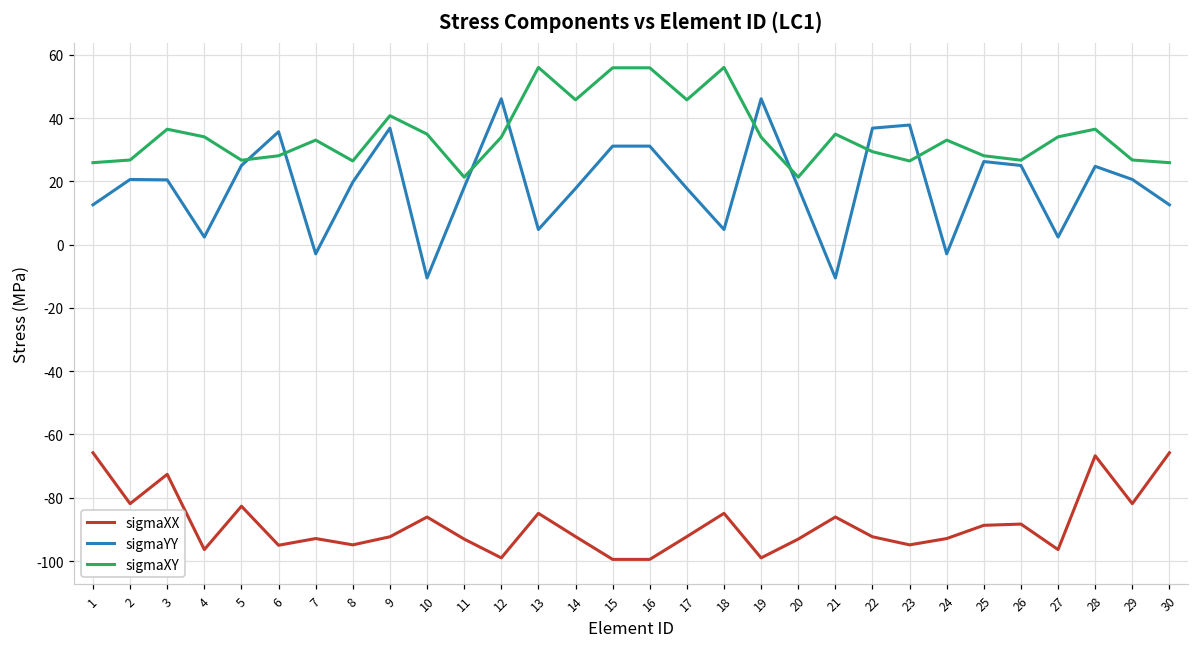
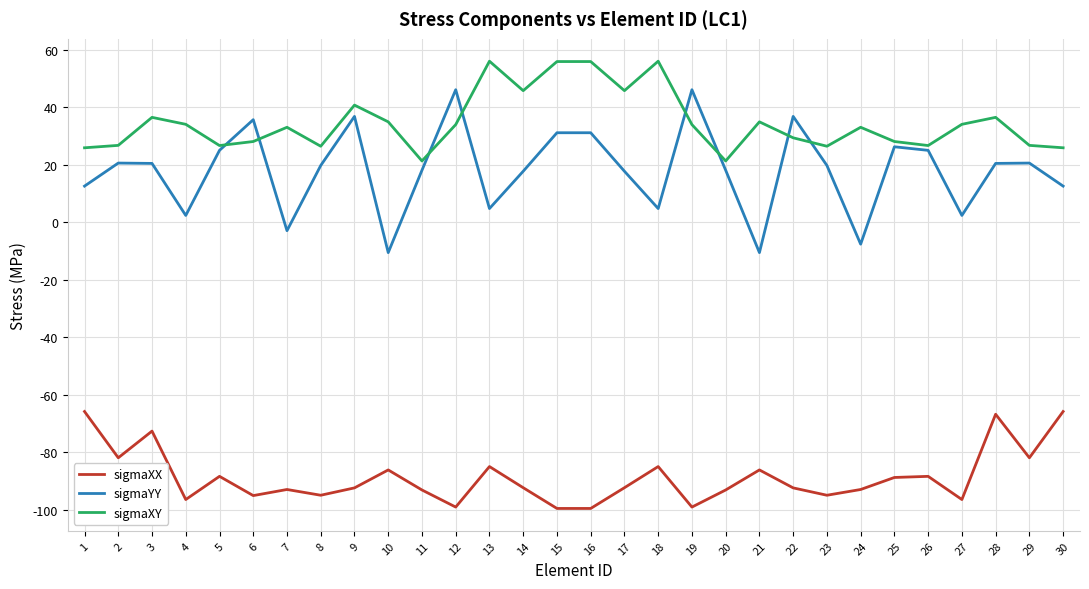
  {
    "sigmaXX": {
      "1": -66,
      "2": -82,
      "3": -73,
      "4": -96,
-     "5": -83,
+     "5": -88,
      "6": -95,
      "7": -93,
      "8": -95,
      "9": -92,
      "10": -86,
      "11": -93,
      "12": -99,
      "13": -85,
      "14": -92,
      "15": -99,
      "16": -99,
      "17": -92,
      "18": -85,
      "19": -99,
      "20": -93,
      "21": -86,
      "22": -92,
      "23": -95,
      "24": -93,
      "25": -89,
      "26": -88,
      "27": -96,
      "28": -67,
      "29": -82,
      "30": -66
    },
    "sigmaYY": {
      "1": 13,
      "2": 21,
      "3": 20,
      "4": 2,
      "5": 25,
      "6": 36,
      "7": -3,
      "8": 20,
      "9": 37,
      "10": -11,
      "11": 18,
      "12": 46,
      "13": 5,
      "14": 18,
      "15": 31,
      "16": 31,
      "17": 18,
      "18": 5,
      "19": 46,
      "20": 18,
      "21": -11,
      "22": 37,
-     "23": 38,
-     "24": -3,
+     "23": 20,
+     "24": -8,
      "25": 26,
      "26": 25,
      "27": 2,
-     "28": 25,
+     "28": 20,
      "29": 21,
      "30": 13
    },
    "sigmaXY": {
      "1": 26,
      "2": 27,
      "3": 36,
      "4": 34,
      "5": 27,
      "6": 28,
      "7": 33,
      "8": 26,
      "9": 41,
      "10": 35,
      "11": 21,
      "12": 34,
      "13": 56,
      "14": 46,
      "15": 56,
      "16": 56,
      "17": 46,
      "18": 56,
      "19": 34,
      "20": 21,
      "21": 35,
      "22": 29,
      "23": 26,
      "24": 33,
      "25": 28,
      "26": 27,
      "27": 34,
      "28": 36,
      "29": 27,
      "30": 26
    }
  }
